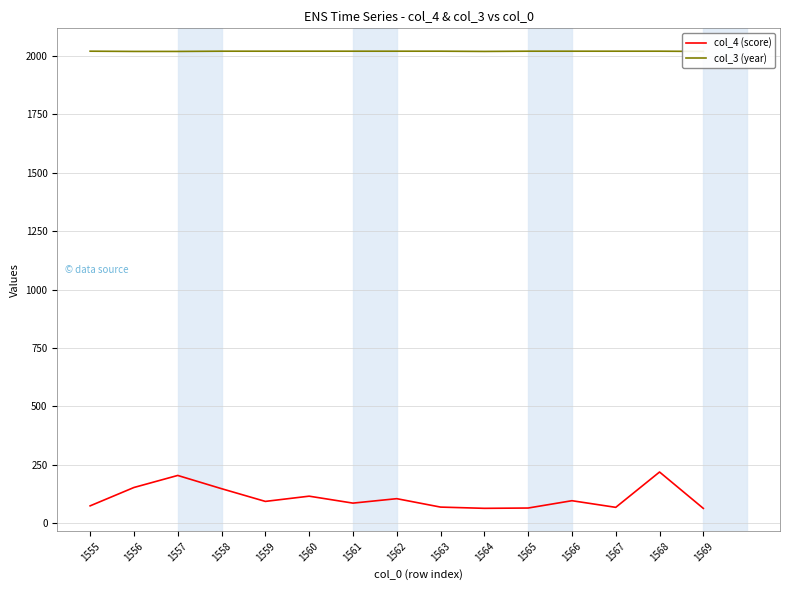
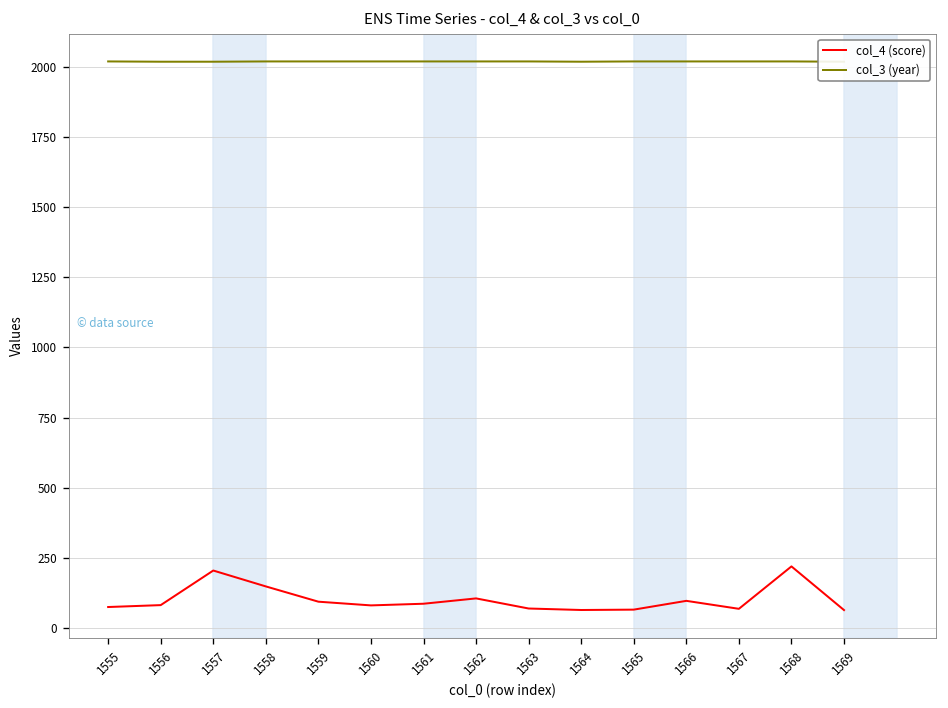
  {
    "col_4 (score)": {
      "1555": 80,
-     "1556": 150,
+     "1556": 80,
      "1557": 210,
      "1558": 150,
      "1559": 90,
-     "1560": 120,
+     "1560": 80,
      "1561": 90,
      "1562": 110,
      "1563": 70,
      "1564": 60,
      "1565": 70,
      "1566": 100,
      "1567": 70,
      "1568": 220,
      "1569": 60
    },
    "col_3 (year)": {
      "1555": 2020,
      "1556": 2020,
      "1557": 2020,
      "1558": 2020,
      "1559": 2020,
      "1560": 2020,
      "1561": 2020,
      "1562": 2020,
      "1563": 2020,
      "1564": 2020,
      "1565": 2020,
      "1566": 2020,
      "1567": 2020,
      "1568": 2020
    }
  }
